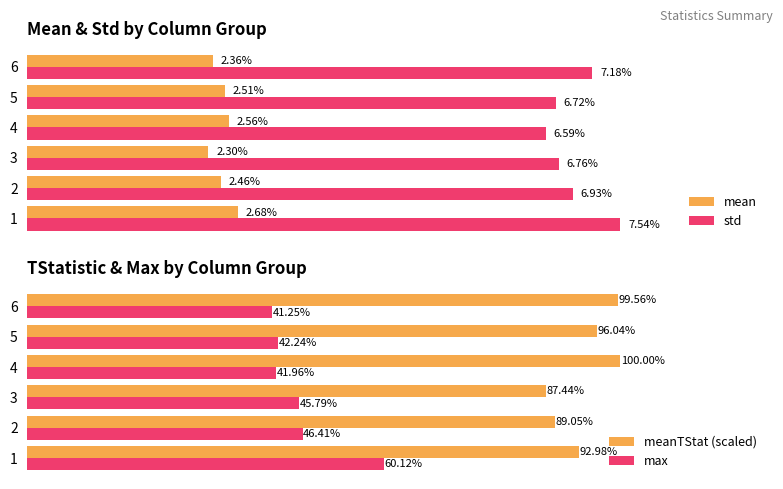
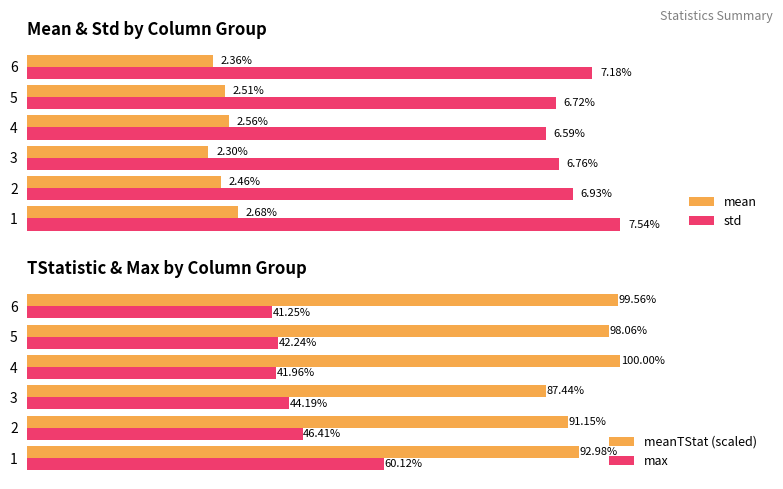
  {
    "Mean & Std by Column Group": {
      "mean": {
        "6": "2.36%",
        "5": "2.51%",
        "4": "2.56%",
        "3": "2.30%",
        "2": "2.46%",
        "1": "2.68%"
      },
      "std": {
        "6": "7.18%",
        "5": "6.72%",
        "4": "6.59%",
        "3": "6.76%",
        "2": "6.93%",
        "1": "7.54%"
      }
    },
    "TStatistic & Max by Column Group": {
      "meanTStat (scaled)": {
        "6": "99.56%",
-       "5": "96.04%",
+       "5": "98.06%",
        "4": "100.00%",
        "3": "87.44%",
-       "2": "89.05%",
+       "2": "91.15%",
        "1": "92.98%"
      },
      "max": {
        "6": "41.25%",
        "5": "42.24%",
        "4": "41.96%",
-       "3": "45.79%",
+       "3": "44.19%",
        "2": "46.41%",
        "1": "60.12%"
      }
    }
  }
